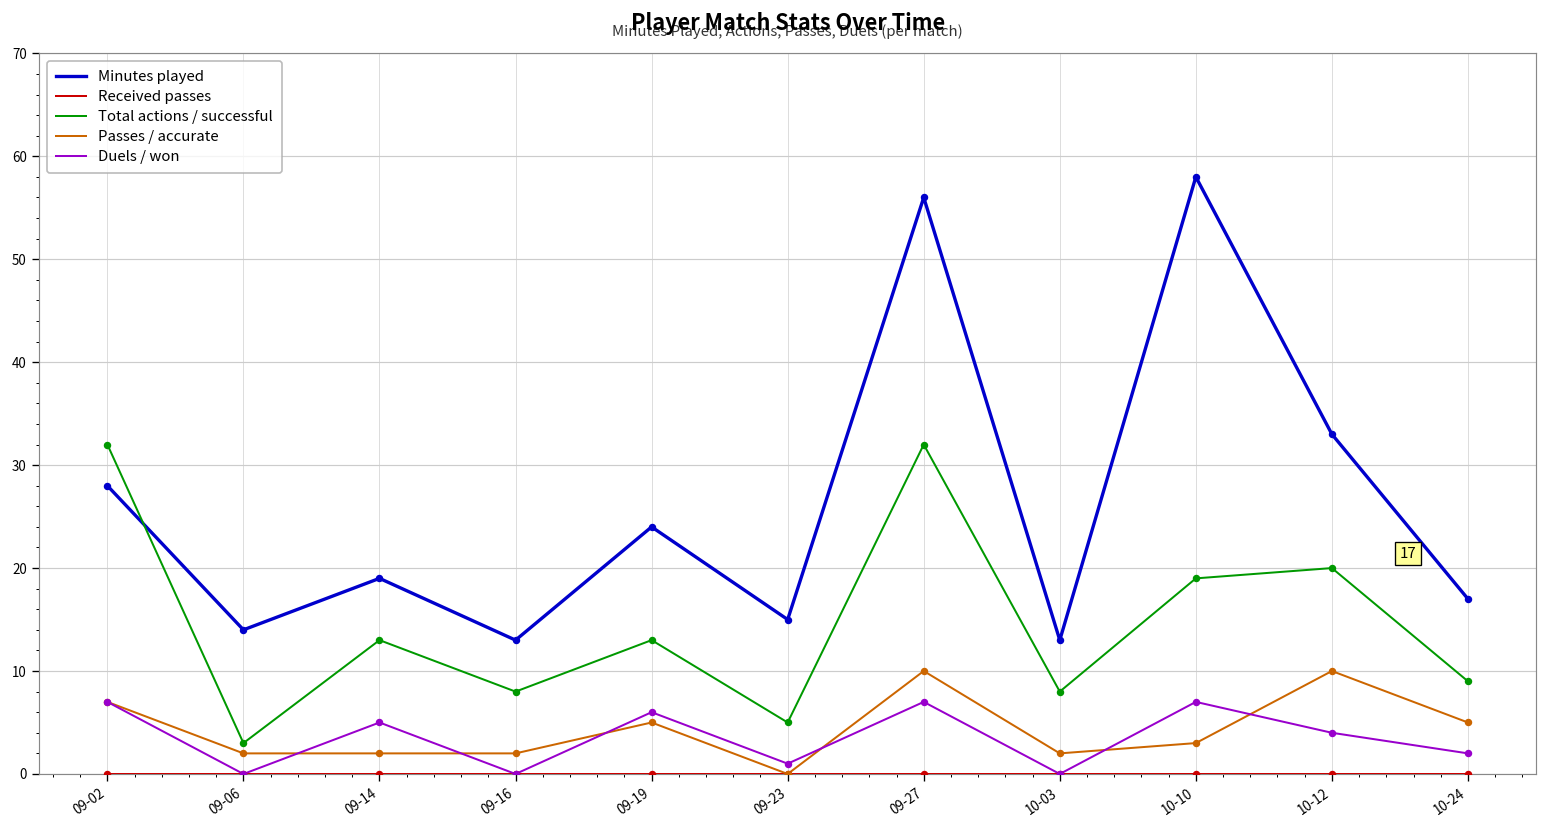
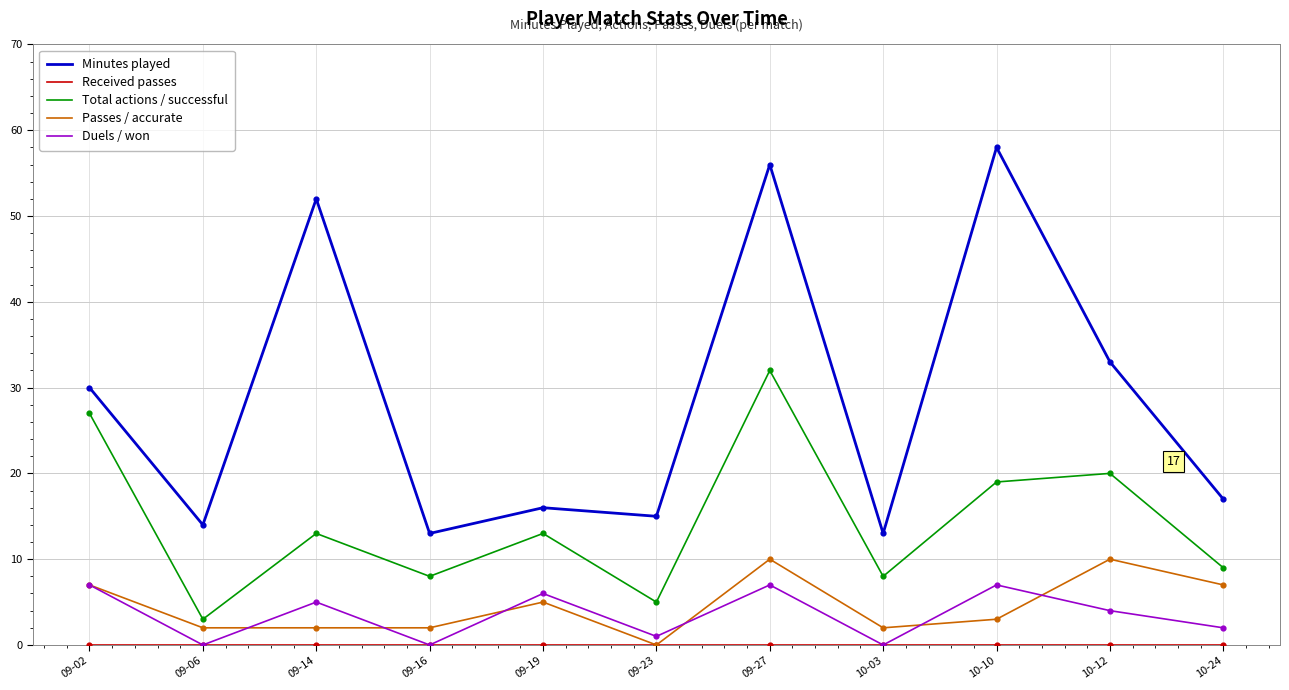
  {
    "Minutes played": {
-     "09-02": 28,
+     "09-02": 30,
      "09-06": 14,
-     "09-14": 19,
+     "09-14": 52,
      "09-16": 13,
-     "09-19": 24,
+     "09-19": 16,
      "09-23": 15,
      "09-27": 56,
      "10-03": 13,
      "10-10": 58,
      "10-12": 33,
      "10-24": 17
    },
    "Received passes": {
      "09-02": 0,
      "09-14": 0,
      "09-19": 0,
      "09-27": 0,
      "10-10": 0,
      "10-12": 0,
      "10-24": 0
    },
    "Total actions / successful": {
-     "09-02": 32,
+     "09-02": 27,
      "09-06": 3,
      "09-14": 13,
      "09-16": 8,
      "09-19": 13,
      "09-23": 5,
      "09-27": 32,
      "10-03": 8,
      "10-10": 19,
      "10-12": 20,
      "10-24": 9
    },
    "Passes / accurate": {
      "09-06": 2,
      "09-14": 2,
      "09-16": 2,
      "09-19": 5,
      "09-27": 10,
      "10-03": 2,
      "10-10": 3,
      "10-12": 10,
-     "10-24": 5
+     "10-24": 7
    },
    "Duels / won": {
      "09-14": 5,
      "09-19": 6,
      "09-23": 1,
      "09-27": 7,
      "10-10": 7,
      "10-12": 4,
      "10-24": 2
    }
  }
